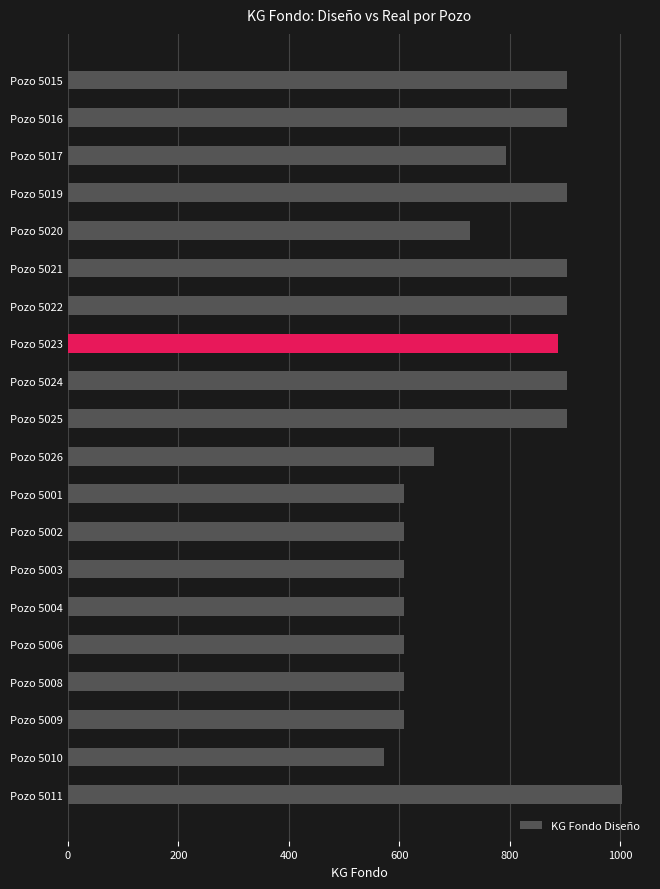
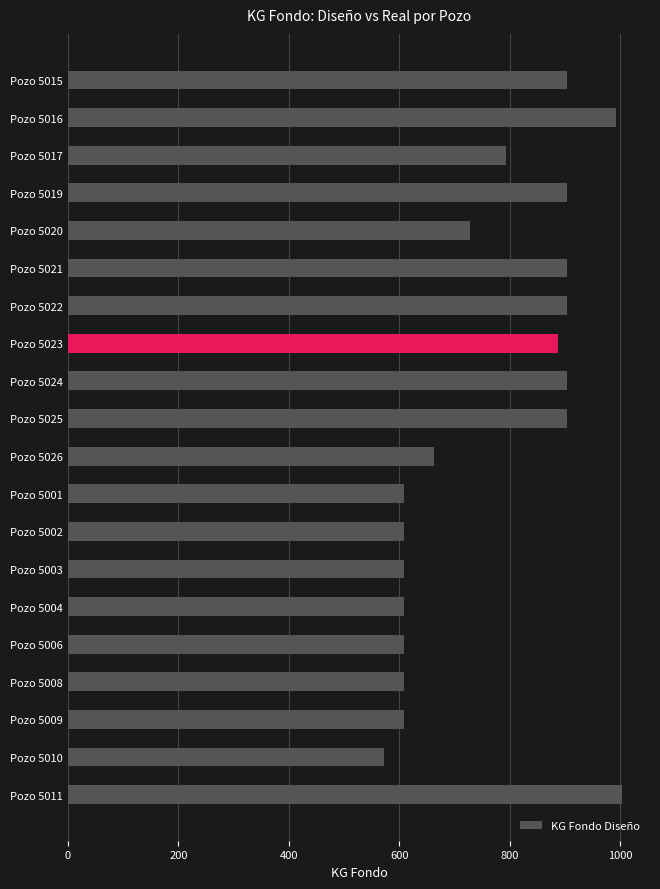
  {
    "Pozo 5015": 900,
-   "Pozo 5016": 900,
+   "Pozo 5016": 990,
    "Pozo 5017": 790,
    "Pozo 5019": 900,
    "Pozo 5020": 730,
    "Pozo 5021": 900,
    "Pozo 5022": 900,
    "Pozo 5023": 890,
    "Pozo 5024": 900,
    "Pozo 5025": 900,
    "Pozo 5026": 660,
    "Pozo 5001": 610,
    "Pozo 5002": 610,
    "Pozo 5003": 610,
    "Pozo 5004": 610,
    "Pozo 5006": 610,
    "Pozo 5008": 610,
    "Pozo 5009": 610,
    "Pozo 5010": 570,
    "Pozo 5011": 1000
  }
